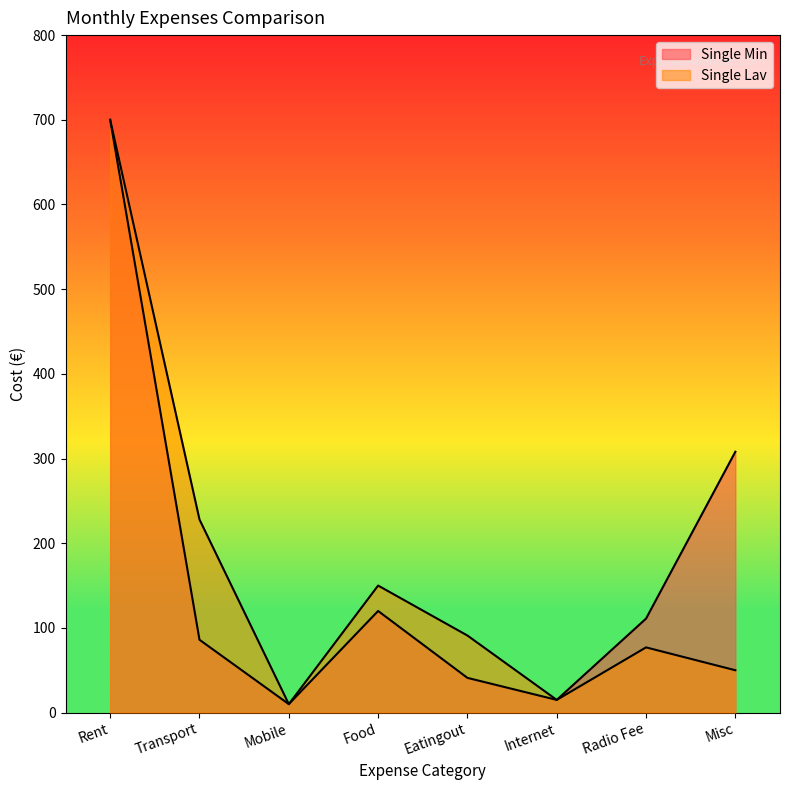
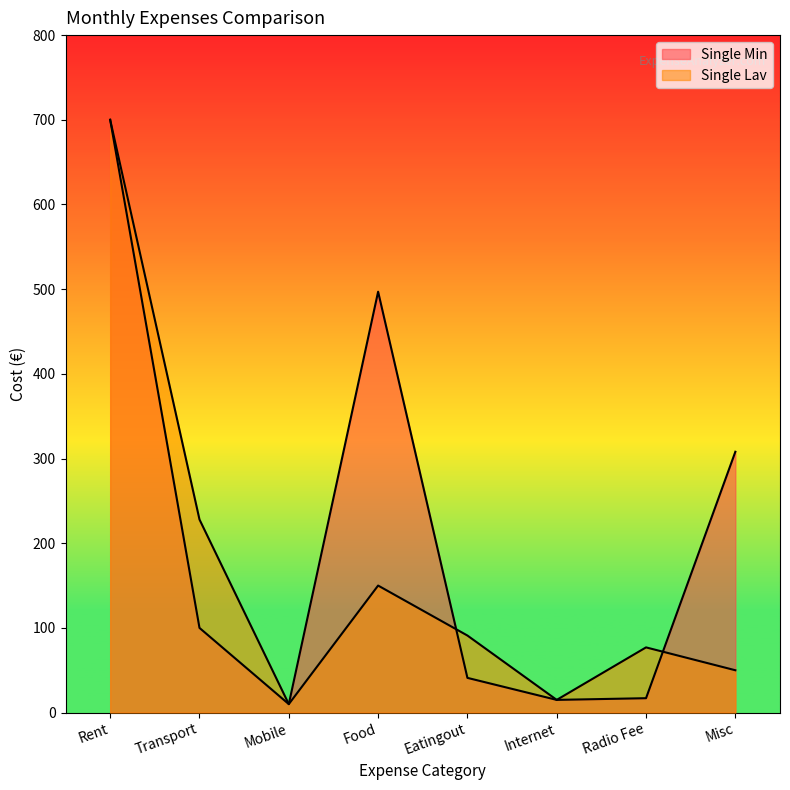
  {
    "Single Min": {
-     "Transport": 90,
-     "Food": 120,
+     "Transport": 100,
+     "Food": 500,
      "Eatingout": 40,
-     "Radio Fee": 110,
+     "Radio Fee": 20,
      "Misc": 310
    },
    "Single Lav": {
      "Transport": 230,
      "Food": 150,
      "Eatingout": 90,
      "Radio Fee": 80,
      "Misc": 50
    }
  }
